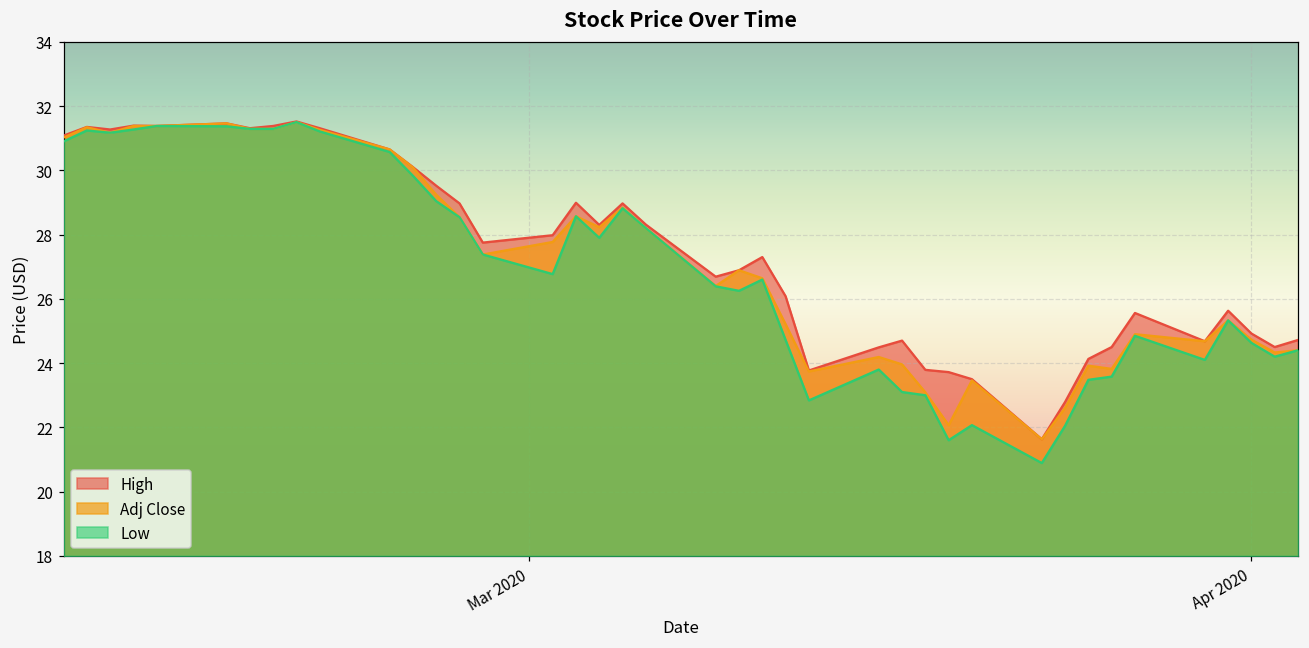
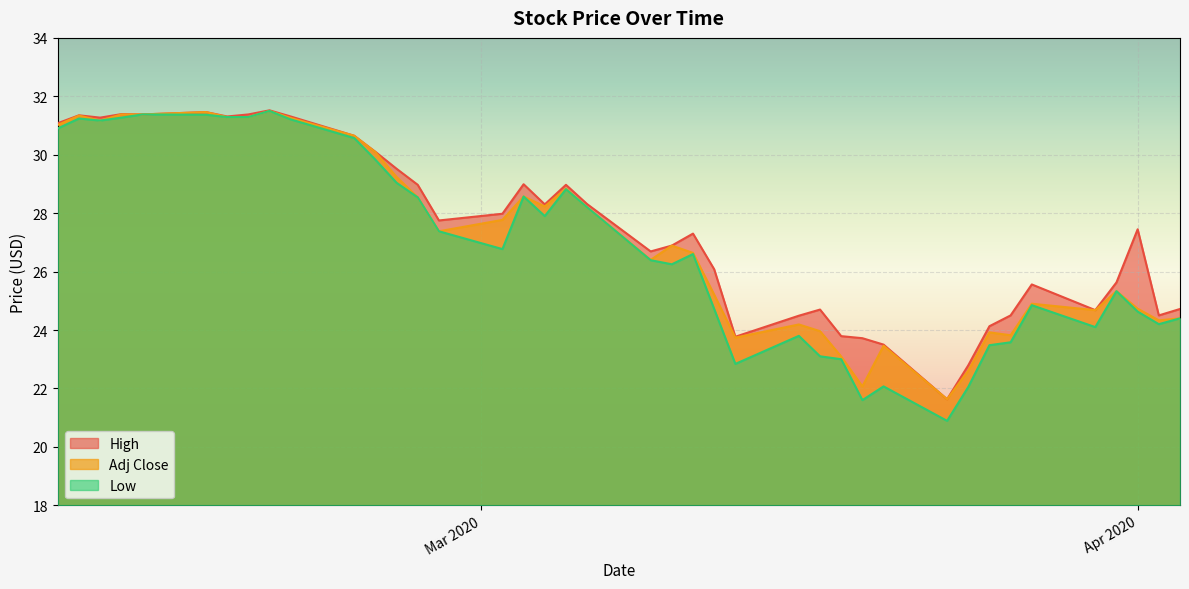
  {
    "High": {
-     "Apr 2020": 24.9
+     "Apr 2020": 27.4
    },
    "Adj Close": {
      "Apr 2020": 24.7
    },
    "Low": {
      "Apr 2020": 24.6
    }
  }
